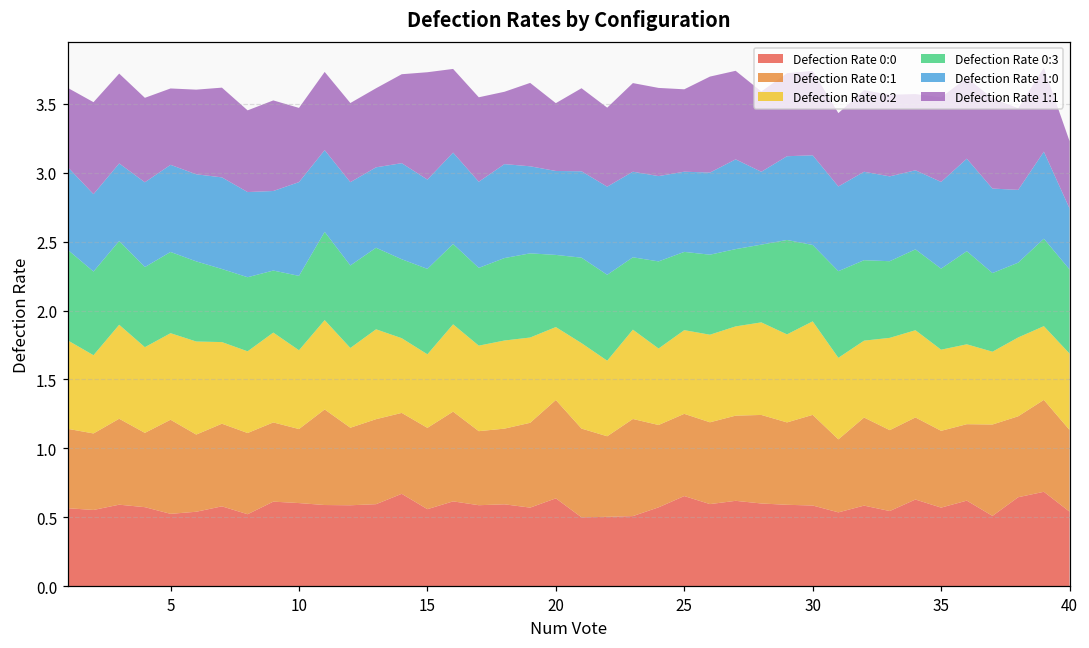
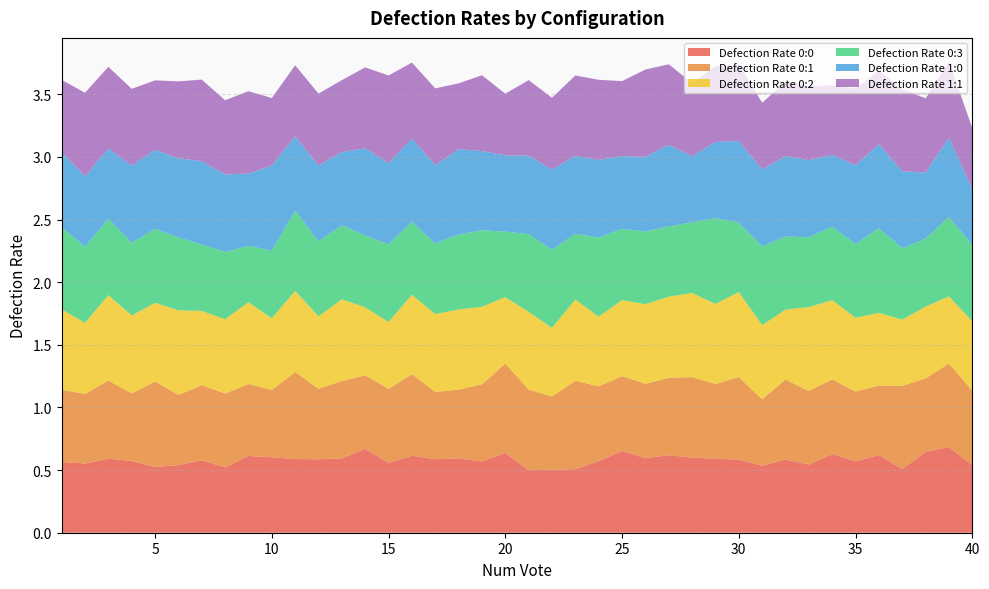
  {
    "Defection Rate 0:2": {
      "5": 0.63,
      "10": 0.57,
      "15": 0.53,
      "20": 0.53,
      "25": 0.61,
      "30": 0.68,
      "35": 0.59,
      "40": 0.55
    },
    "Defection Rate 0:3": {
      "5": 0.59,
      "10": 0.54,
      "15": 0.62,
      "20": 0.52,
      "25": 0.57,
      "30": 0.55,
      "35": 0.59,
      "40": 0.61
    },
    "Defection Rate 1:0": {
      "5": 0.63,
      "10": 0.68,
      "15": 0.65,
      "20": 0.61,
      "25": 0.58,
      "30": 0.65,
      "35": 0.63,
      "40": 0.44
    },
    "Defection Rate 1:1": {
      "5": 0.55,
      "10": 0.54,
-     "15": 0.78,
+     "15": 0.70,
      "20": 0.49,
      "25": 0.60,
      "40": 0.49
    }
  }
